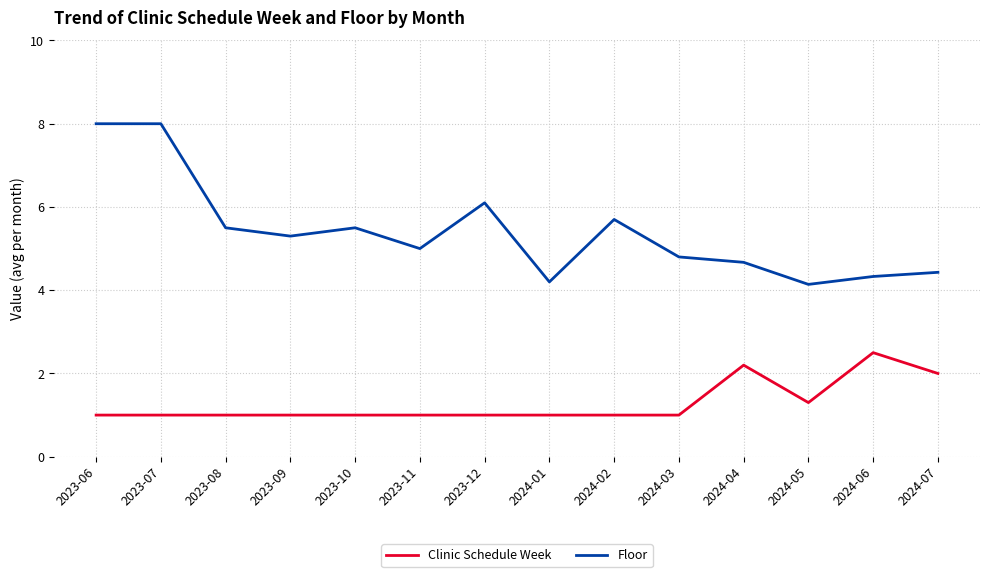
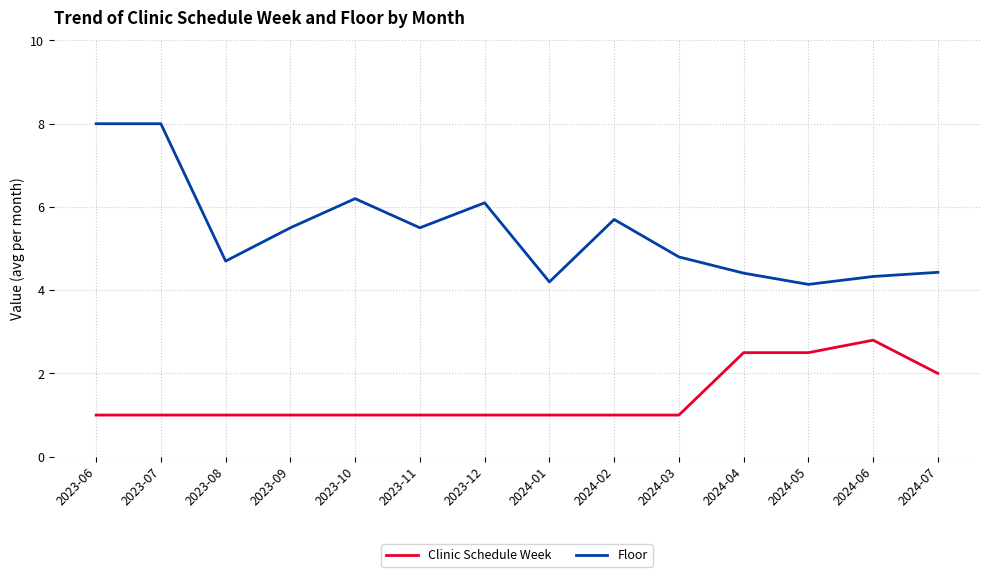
  {
    "Clinic Schedule Week": {
      "2023-06": 1.0,
      "2023-07": 1.0,
      "2023-08": 1.0,
      "2023-09": 1.0,
      "2023-10": 1.0,
      "2023-11": 1.0,
      "2023-12": 1.0,
      "2024-01": 1.0,
      "2024-02": 1.0,
      "2024-03": 1.0,
-     "2024-04": 2.2,
-     "2024-05": 1.3,
-     "2024-06": 2.5,
+     "2024-04": 2.5,
+     "2024-05": 2.5,
+     "2024-06": 2.8,
      "2024-07": 2.0
    },
    "Floor": {
      "2023-06": 8.0,
      "2023-07": 8.0,
-     "2023-08": 5.5,
-     "2023-09": 5.3,
-     "2023-10": 5.5,
-     "2023-11": 5.0,
+     "2023-08": 4.7,
+     "2023-09": 5.5,
+     "2023-10": 6.2,
+     "2023-11": 5.5,
      "2023-12": 6.1,
      "2024-01": 4.2,
      "2024-02": 5.7,
      "2024-03": 4.8,
-     "2024-04": 4.7,
+     "2024-04": 4.4,
      "2024-05": 4.1,
      "2024-06": 4.3,
      "2024-07": 4.4
    }
  }
